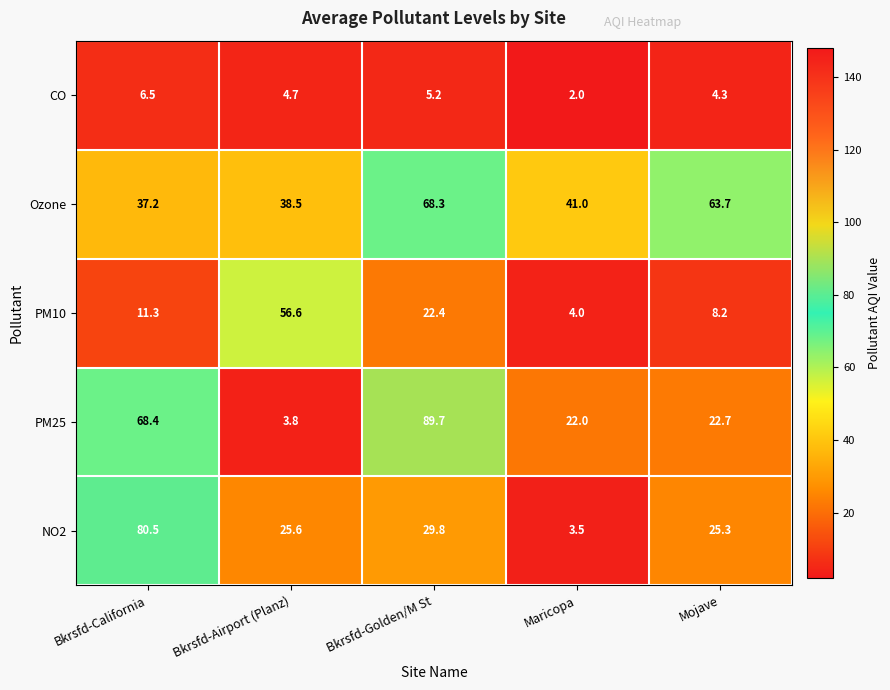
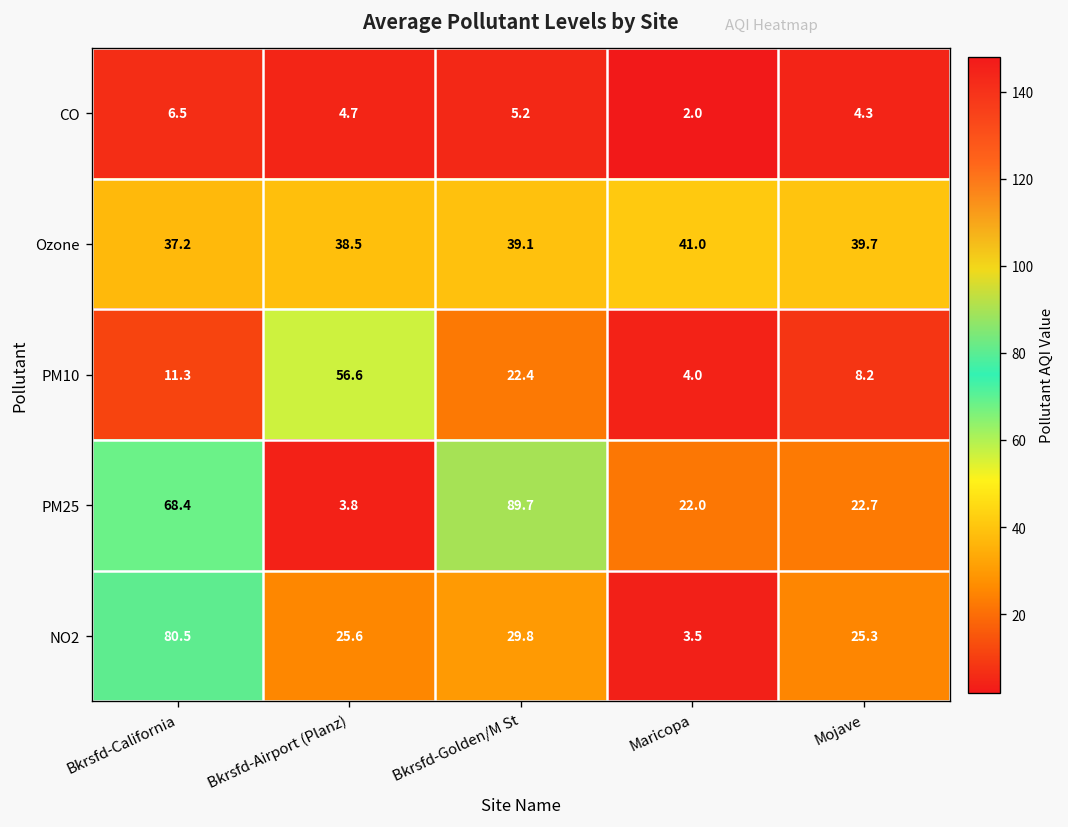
  {
    "CO": {
      "Bkrsfd-California": 6.5,
      "Bkrsfd-Airport (Planz)": 4.7,
      "Bkrsfd-Golden/M St": 5.2,
      "Maricopa": 2.0,
      "Mojave": 4.3
    },
    "Ozone": {
      "Bkrsfd-California": 37.2,
      "Bkrsfd-Airport (Planz)": 38.5,
-     "Bkrsfd-Golden/M St": 68.3,
+     "Bkrsfd-Golden/M St": 39.1,
      "Maricopa": 41.0,
-     "Mojave": 63.7
+     "Mojave": 39.7
    },
    "PM10": {
      "Bkrsfd-California": 11.3,
      "Bkrsfd-Airport (Planz)": 56.6,
      "Bkrsfd-Golden/M St": 22.4,
      "Maricopa": 4.0,
      "Mojave": 8.2
    },
    "PM25": {
      "Bkrsfd-California": 68.4,
      "Bkrsfd-Airport (Planz)": 3.8,
      "Bkrsfd-Golden/M St": 89.7,
      "Maricopa": 22.0,
      "Mojave": 22.7
    },
    "NO2": {
      "Bkrsfd-California": 80.5,
      "Bkrsfd-Airport (Planz)": 25.6,
      "Bkrsfd-Golden/M St": 29.8,
      "Maricopa": 3.5,
      "Mojave": 25.3
    }
  }
